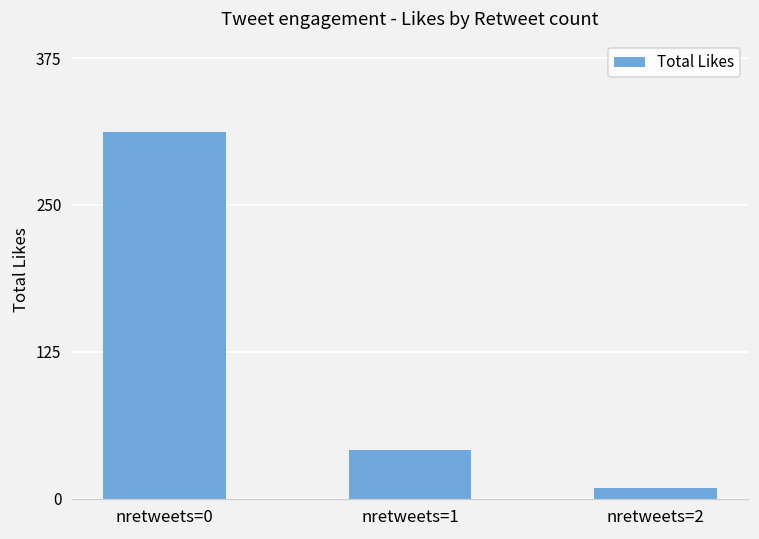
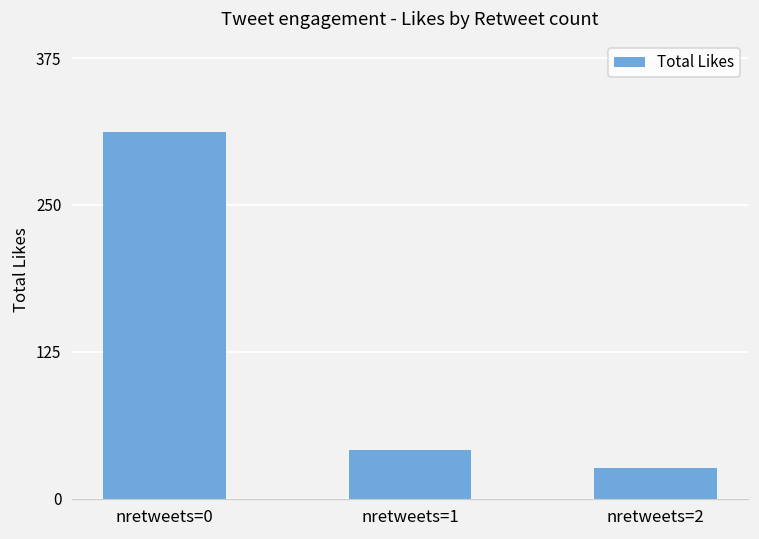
  {
    "nretweets=0": 312,
    "nretweets=1": 41,
-   "nretweets=2": 9
+   "nretweets=2": 26
  }
